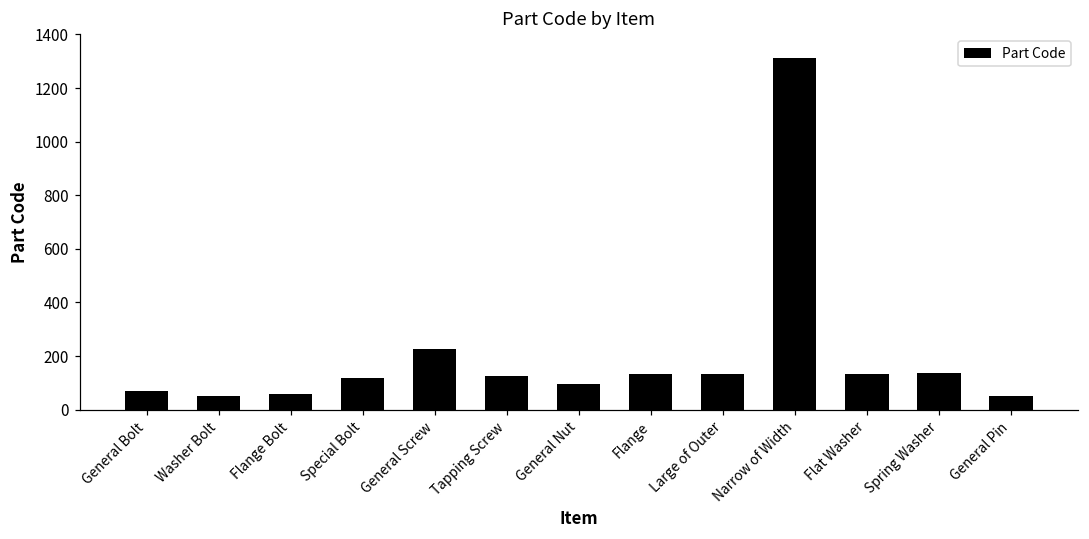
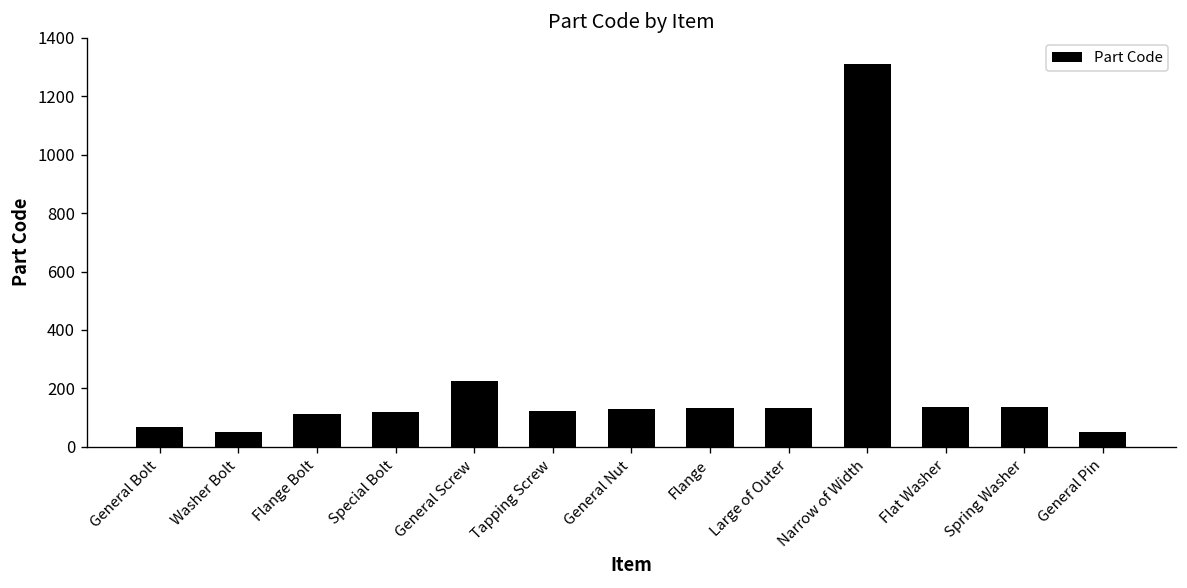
  {
    "General Bolt": 70,
    "Washer Bolt": 50,
-   "Flange Bolt": 60,
+   "Flange Bolt": 110,
    "Special Bolt": 120,
    "General Screw": 230,
    "Tapping Screw": 120,
-   "General Nut": 90,
+   "General Nut": 130,
    "Flange": 130,
    "Large of Outer": 130,
    "Narrow of Width": 1310,
    "Flat Washer": 140,
    "Spring Washer": 140,
    "General Pin": 50
  }
